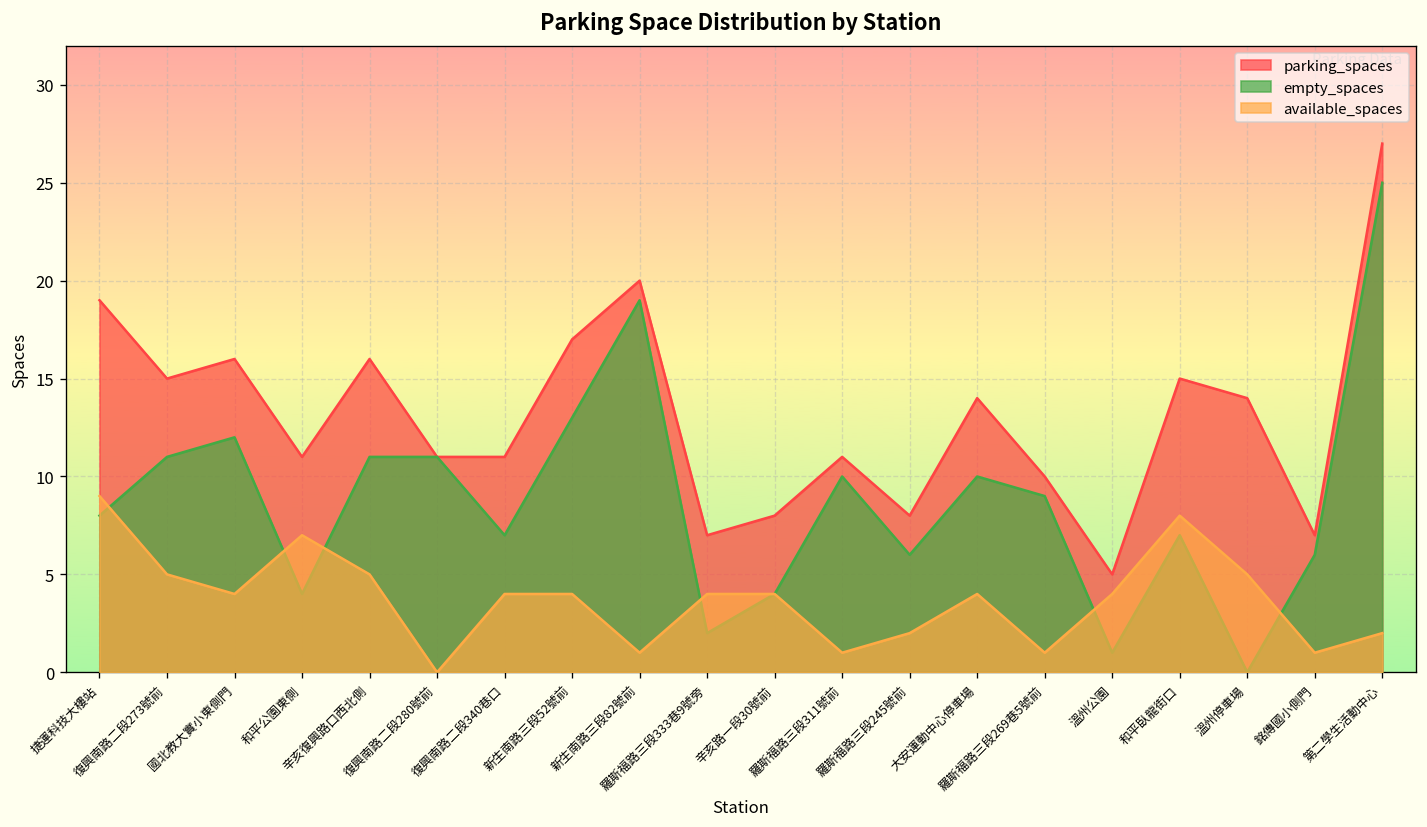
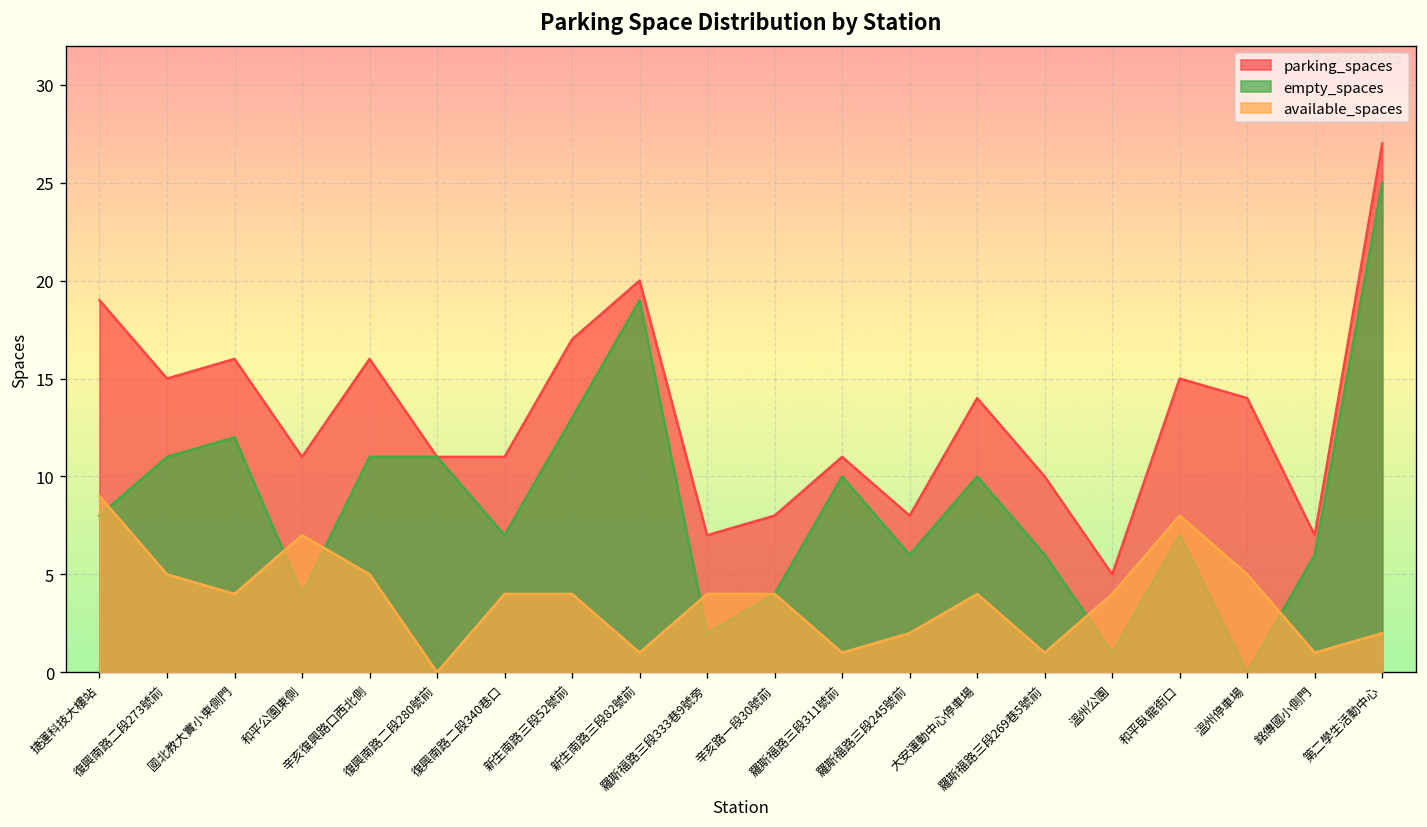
  {
    "parking_spaces": {
      "捷運科技大樓站": 19,
      "復興南路二段273號前": 15,
      "國北教大實小東側門": 16,
      "和平公園東側": 11,
      "辛亥復興路口西北側": 16,
      "復興南路二段340巷口": 11,
      "新生南路三段52號前": 17,
      "新生南路三段82號前": 20,
      "羅斯福路三段333巷9號旁": 7,
      "辛亥路一段30號前": 8,
      "羅斯福路三段311號前": 11,
      "羅斯福路三段245號前": 8,
      "大安運動中心停車場": 14,
      "羅斯福路三段269巷5號前": 10,
      "溫州公園": 5,
      "和平臥龍街口": 15,
      "溫州停車場": 14,
      "銘傳國小側門": 7,
      "第二學生活動中心": 27
    },
    "empty_spaces": {
      "捷運科技大樓站": 8,
      "復興南路二段273號前": 11,
      "國北教大實小東側門": 12,
      "和平公園東側": 4,
      "辛亥復興路口西北側": 11,
      "復興南路二段340巷口": 7,
      "新生南路三段52號前": 13,
      "新生南路三段82號前": 19,
      "羅斯福路三段333巷9號旁": 2,
      "羅斯福路三段311號前": 10,
      "羅斯福路三段245號前": 6,
      "大安運動中心停車場": 10,
-     "羅斯福路三段269巷5號前": 9,
+     "羅斯福路三段269巷5號前": 6,
      "溫州公園": 1,
      "和平臥龍街口": 7,
      "溫州停車場": 0,
      "銘傳國小側門": 6,
      "第二學生活動中心": 25
    },
    "available_spaces": {
      "捷運科技大樓站": 9,
      "復興南路二段273號前": 5,
      "國北教大實小東側門": 4,
      "和平公園東側": 7,
      "辛亥復興路口西北側": 5,
      "復興南路二段280號前": 0,
      "復興南路二段340巷口": 4,
      "新生南路三段52號前": 4,
      "新生南路三段82號前": 1,
      "羅斯福路三段333巷9號旁": 4,
      "羅斯福路三段311號前": 1,
      "羅斯福路三段245號前": 2,
      "大安運動中心停車場": 4,
      "羅斯福路三段269巷5號前": 1,
      "溫州公園": 4,
      "和平臥龍街口": 8,
      "溫州停車場": 5,
      "銘傳國小側門": 1,
      "第二學生活動中心": 2
    }
  }
